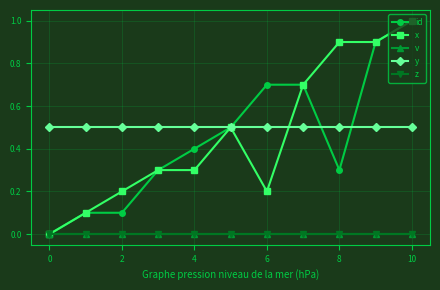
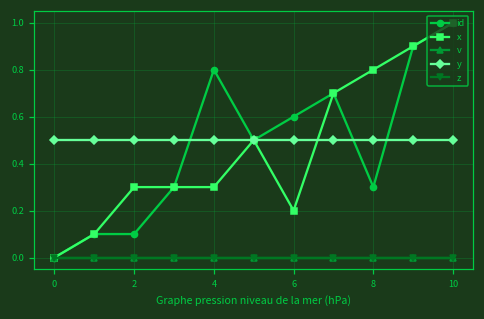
  {
    "id": {
      "2": 0.1,
-     "4": 0.4,
-     "6": 0.7,
+     "4": 0.8,
+     "6": 0.6,
      "8": 0.3
    },
    "x": {
-     "2": 0.2,
+     "2": 0.3,
      "4": 0.3,
      "6": 0.2,
-     "8": 0.9
+     "8": 0.8
    },
    "z": {
      "2": 0.0,
      "4": 0.0,
      "6": 0.0,
      "8": 0.0,
      "10": 0.0
    },
    "y": {
      "0": 0.5,
      "2": 0.5,
      "4": 0.5,
      "6": 0.5,
      "8": 0.5,
      "10": 0.5
    }
  }
